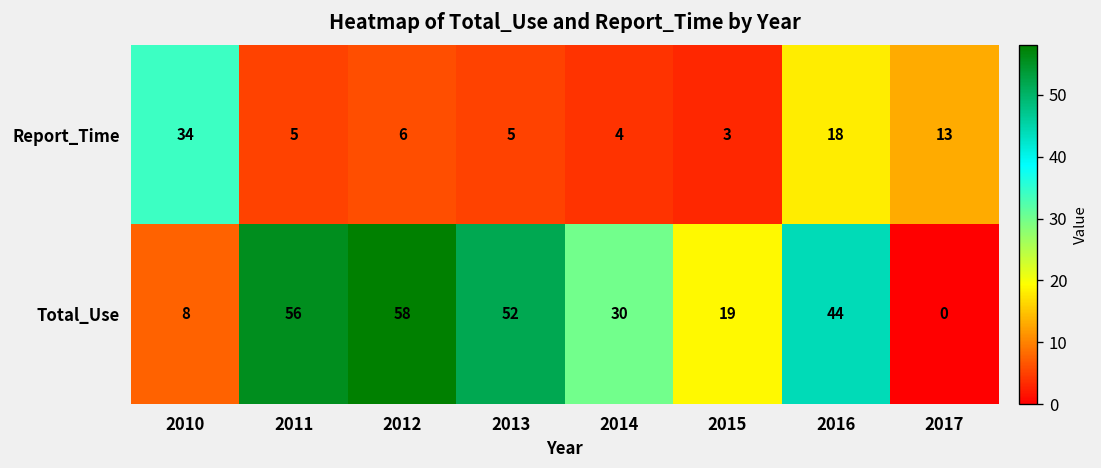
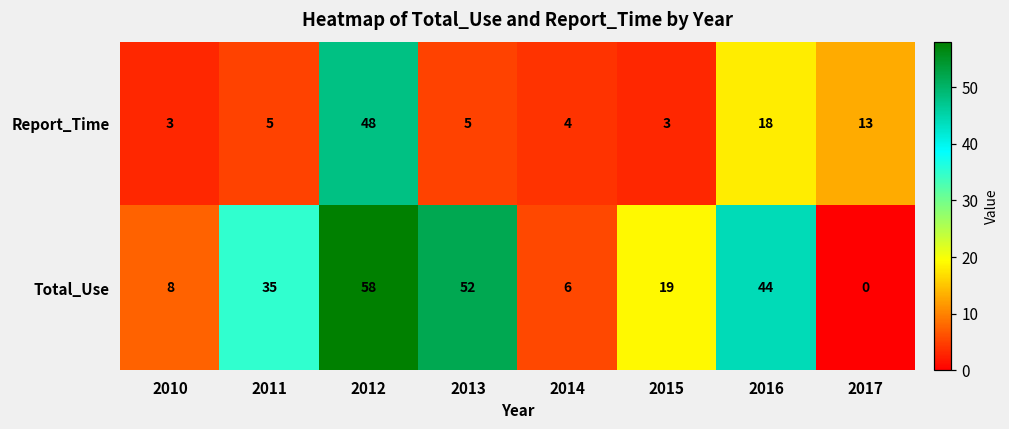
  {
    "Report_Time": {
-     "2010": 34,
+     "2010": 3,
      "2011": 5,
-     "2012": 6,
+     "2012": 48,
      "2013": 5,
      "2014": 4,
      "2015": 3,
      "2016": 18,
      "2017": 13
    },
    "Total_Use": {
      "2010": 8,
-     "2011": 56,
+     "2011": 35,
      "2012": 58,
      "2013": 52,
-     "2014": 30,
+     "2014": 6,
      "2015": 19,
      "2016": 44,
      "2017": 0
    }
  }
